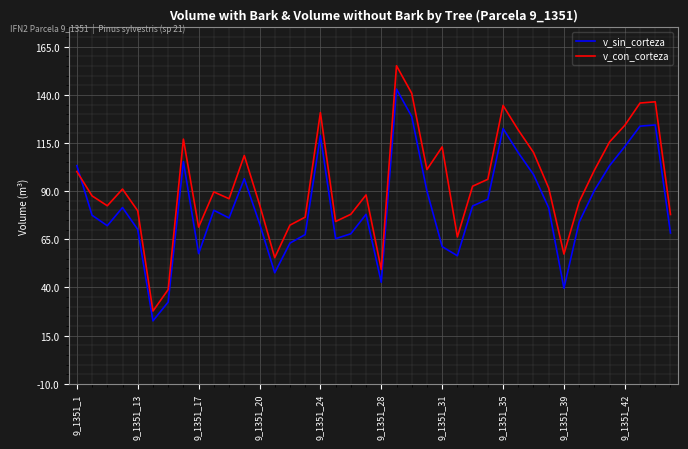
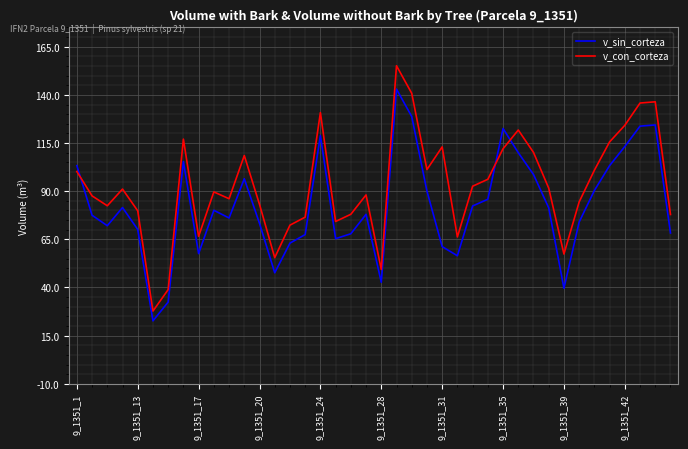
  {
    "v_sin_corteza": {
      "9_1351_1": 103,
      "9_1351_13": 70,
      "9_1351_17": 58,
      "9_1351_20": 73,
      "9_1351_24": 119,
      "9_1351_28": 43,
      "9_1351_31": 61,
      "9_1351_35": 123,
      "9_1351_39": 40,
      "9_1351_42": 113
    },
    "v_con_corteza": {
      "9_1351_1": 100,
      "9_1351_13": 80,
-     "9_1351_17": 71,
+     "9_1351_17": 67,
      "9_1351_20": 83,
      "9_1351_24": 131,
      "9_1351_28": 49,
      "9_1351_31": 113,
-     "9_1351_35": 135,
+     "9_1351_35": 112,
      "9_1351_39": 57,
      "9_1351_42": 124
    }
  }
